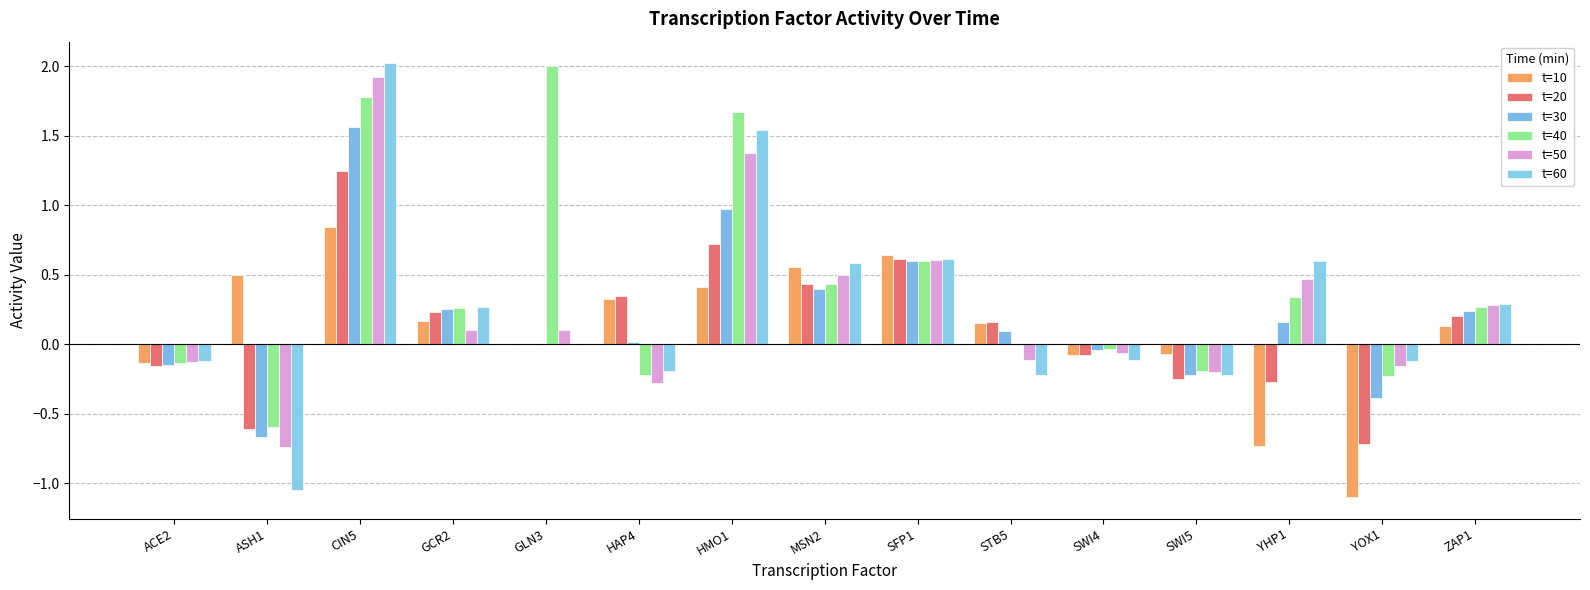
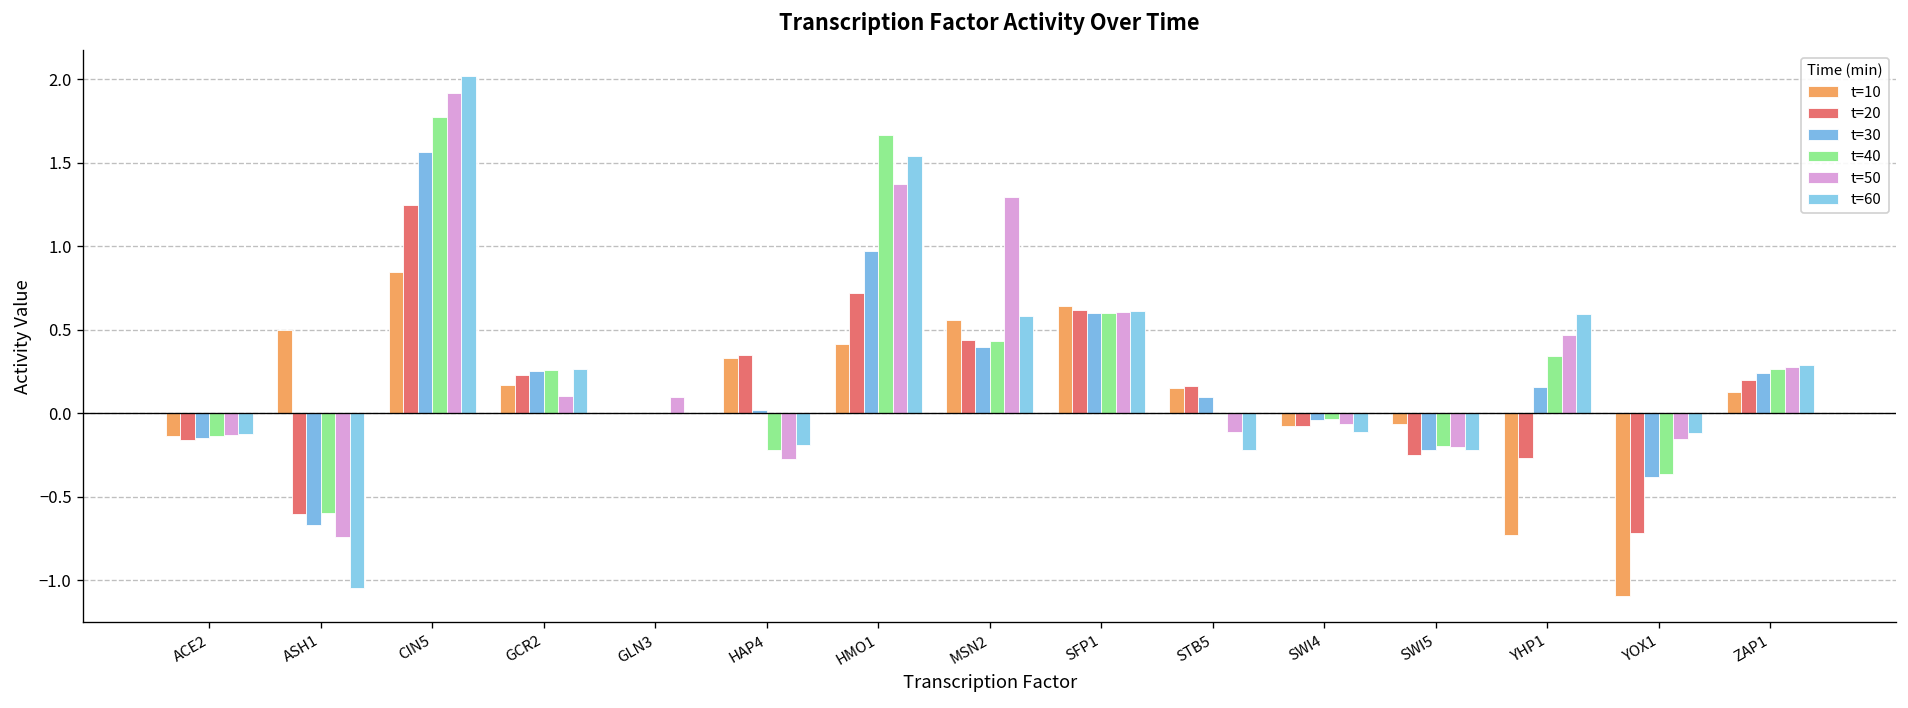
  {
    "t=40": {
      "ACE2": -0.14,
      "ASH1": -0.60,
      "CIN5": 1.78,
      "GCR2": 0.26,
-     "GLN3": 2,
+     "GLN3": 0,
      "HAP4": -0.22,
      "HMO1": 1.67,
      "MSN2": 0.43,
      "SFP1": 0.60,
      "SWI4": -0.04,
      "SWI5": -0.19,
      "YHP1": 0.34,
-     "YOX1": -0.23,
+     "YOX1": -0.36,
      "ZAP1": 0.27
    },
    "t=50": {
      "ACE2": -0.13,
      "ASH1": -0.74,
      "CIN5": 1.92,
      "GCR2": 0.10,
      "GLN3": 0.10,
      "HAP4": -0.28,
      "HMO1": 1.37,
-     "MSN2": 0.50,
+     "MSN2": 1.29,
      "SFP1": 0.60,
      "STB5": -0.12,
      "SWI4": -0.06,
      "SWI5": -0.20,
      "YHP1": 0.47,
      "YOX1": -0.15,
      "ZAP1": 0.28
    }
  }
